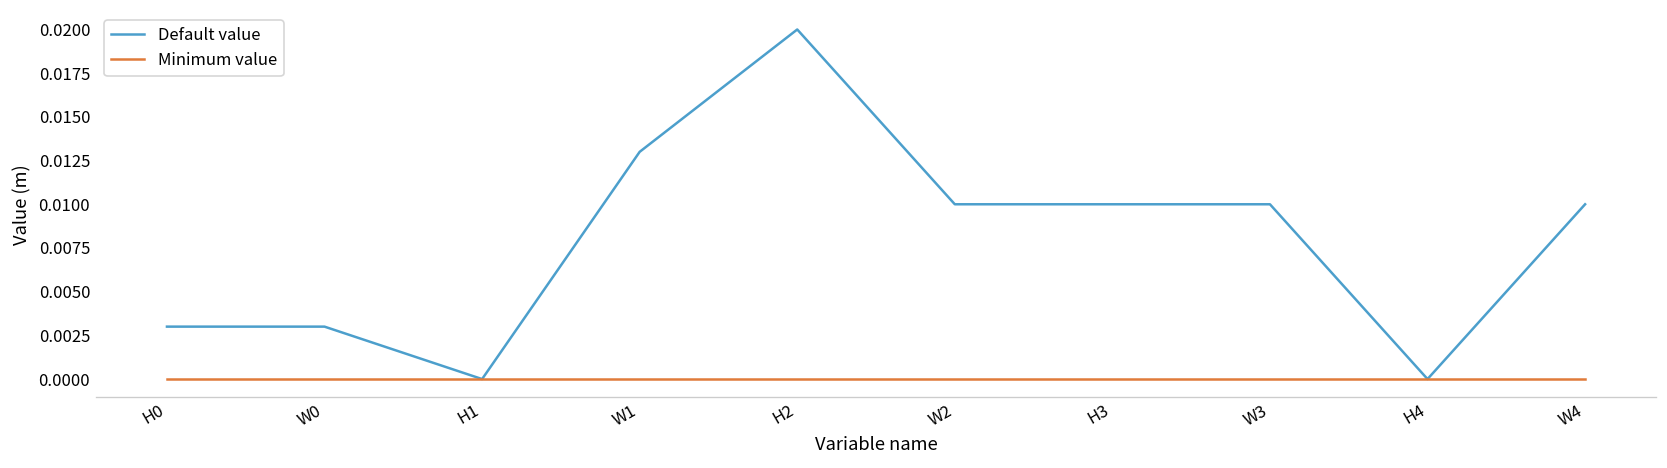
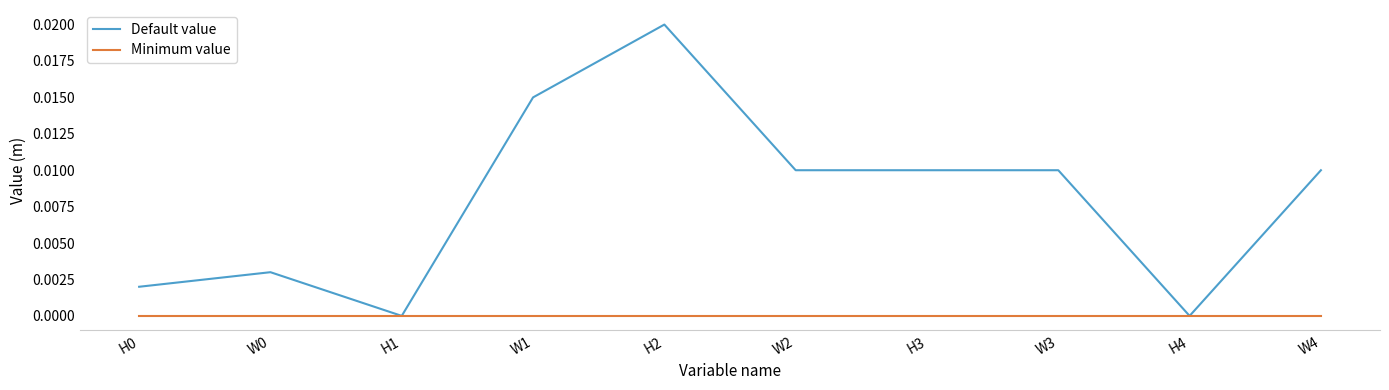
  {
    "Default value": {
-     "H0": 0.003,
+     "H0": 0.002,
      "W0": 0.003,
-     "W1": 0.013,
+     "W1": 0.015,
      "H2": 0.020,
      "W2": 0.010,
      "H3": 0.010,
      "W3": 0.010,
      "W4": 0.010
    },
    "Minimum value": {
      "H0": 0.000,
      "W0": 0.000,
      "W1": 0.000,
      "H2": 0.000,
      "W2": 0.000,
      "H3": 0.000,
      "W3": 0.000,
      "W4": 0.000
    }
  }
